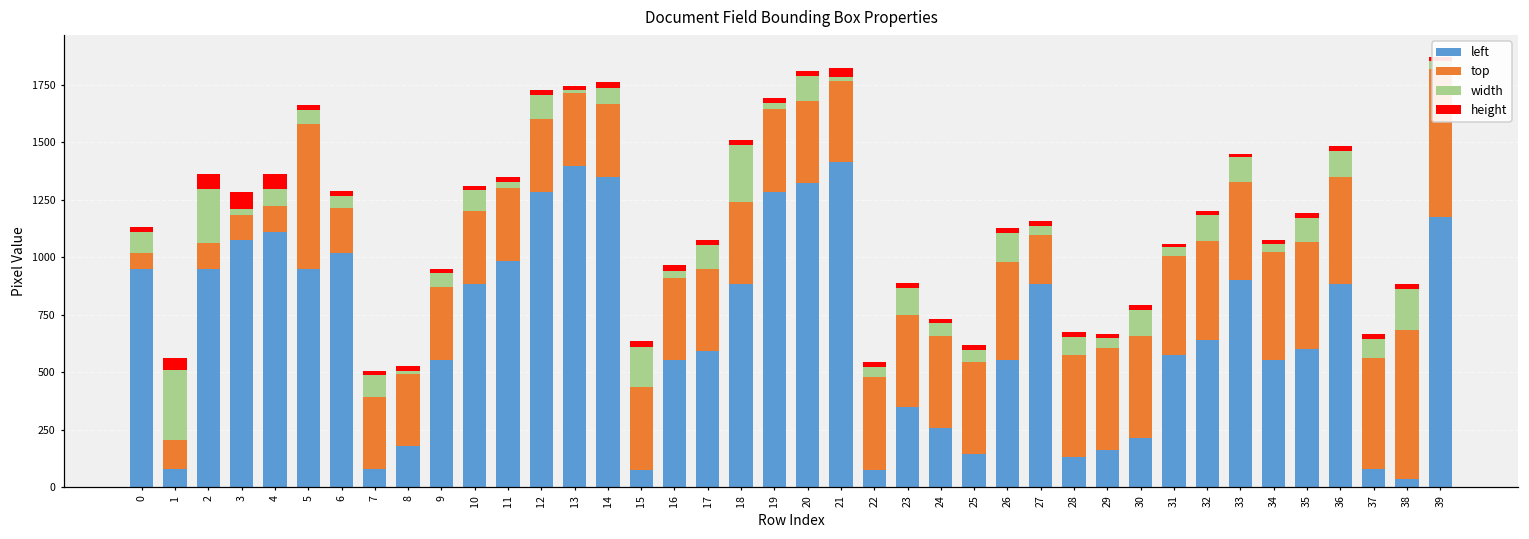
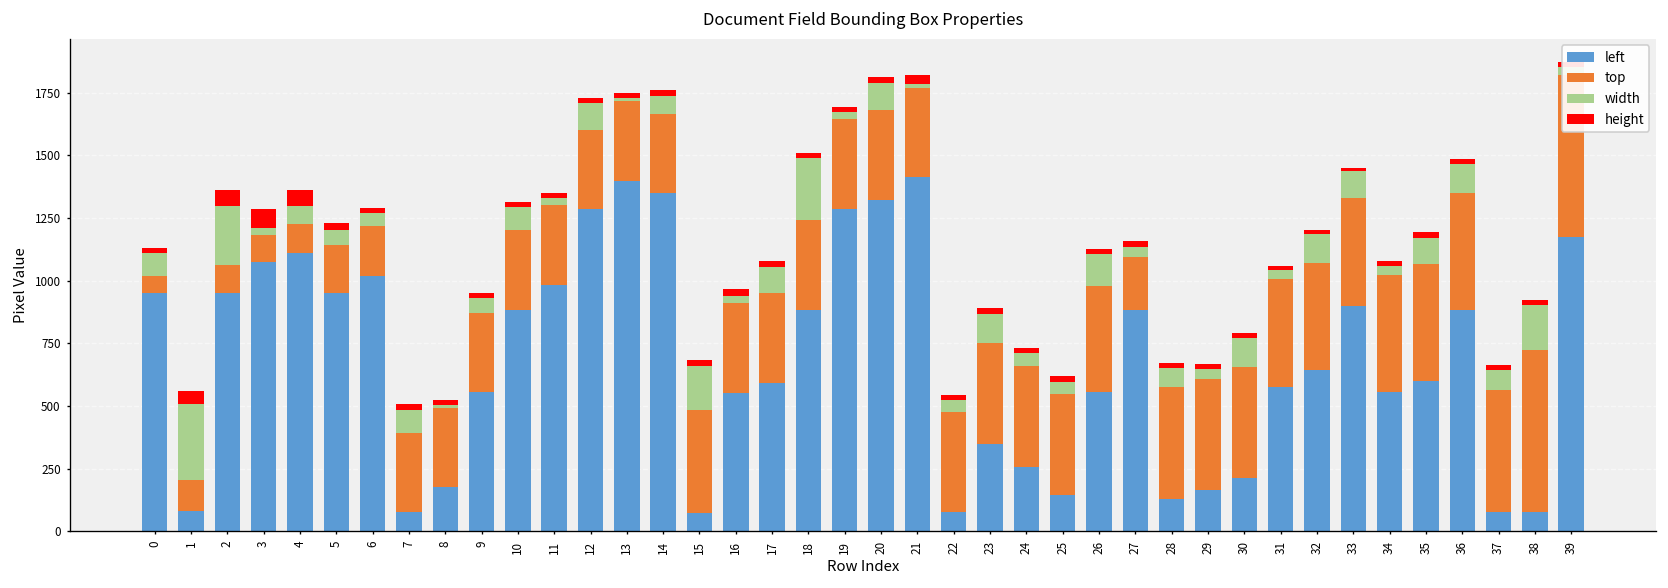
  {
    "left": {
      "0": 950,
      "1": 80,
      "2": 950,
      "3": 1070,
      "4": 1110,
      "5": 950,
      "6": 1020,
      "7": 80,
      "8": 180,
      "9": 560,
      "10": 880,
      "11": 980,
      "12": 1290,
      "13": 1400,
      "14": 1350,
      "15": 80,
      "16": 550,
      "17": 590,
      "18": 880,
      "19": 1280,
      "20": 1320,
      "21": 1420,
      "22": 80,
      "23": 350,
      "24": 260,
      "25": 150,
      "26": 560,
      "27": 880,
      "28": 130,
      "29": 160,
      "30": 210,
      "31": 580,
      "32": 640,
      "33": 900,
      "34": 550,
      "35": 600,
      "36": 880,
      "37": 80,
-     "38": 40,
+     "38": 80,
      "39": 1170
    },
    "top": {
      "0": 70,
      "1": 120,
      "2": 110,
      "3": 110,
      "4": 110,
-     "5": 630,
+     "5": 190,
      "6": 200,
      "7": 320,
      "8": 320,
      "9": 320,
      "10": 320,
      "11": 320,
      "12": 320,
      "13": 320,
      "14": 320,
-     "15": 360,
+     "15": 410,
      "16": 360,
      "17": 360,
      "18": 360,
      "19": 360,
      "20": 360,
      "21": 350,
      "22": 400,
      "23": 400,
      "24": 400,
      "25": 400,
      "26": 420,
      "27": 210,
      "28": 440,
      "29": 440,
      "30": 440,
      "31": 430,
      "32": 430,
      "33": 430,
      "34": 470,
      "35": 470,
      "36": 470,
      "37": 490,
      "38": 650
    },
    "width": {
      "0": 90,
      "1": 310,
      "2": 240,
      "3": 30,
      "4": 80,
      "5": 60,
      "6": 50,
      "7": 90,
      "9": 60,
      "10": 90,
      "11": 30,
      "12": 110,
      "14": 70,
      "15": 180,
      "16": 30,
      "17": 110,
      "18": 250,
      "19": 30,
      "20": 110,
      "21": 20,
      "22": 50,
      "23": 120,
      "24": 50,
      "25": 50,
      "26": 130,
      "27": 40,
      "28": 80,
      "29": 40,
      "30": 120,
      "31": 40,
      "32": 110,
      "33": 110,
      "34": 40,
      "35": 110,
      "36": 120,
      "37": 80,
      "38": 180
    },
    "height": {
      "0": 20,
      "1": 50,
      "2": 60,
      "3": 80,
      "4": 60,
      "5": 30,
      "6": 20,
      "7": 20,
      "8": 20,
      "9": 20,
      "10": 20,
      "11": 20,
      "12": 20,
      "13": 20,
      "14": 30,
      "15": 30,
      "16": 30,
      "17": 20,
      "18": 20,
      "19": 20,
      "20": 20,
      "21": 40,
      "22": 20,
      "23": 20,
      "24": 20,
      "25": 20,
      "26": 20,
      "27": 20,
      "28": 20,
      "29": 20,
      "30": 20,
      "31": 10,
      "32": 10,
      "33": 10,
      "34": 20,
      "35": 20,
      "36": 20,
      "37": 20,
      "38": 20
    }
  }
